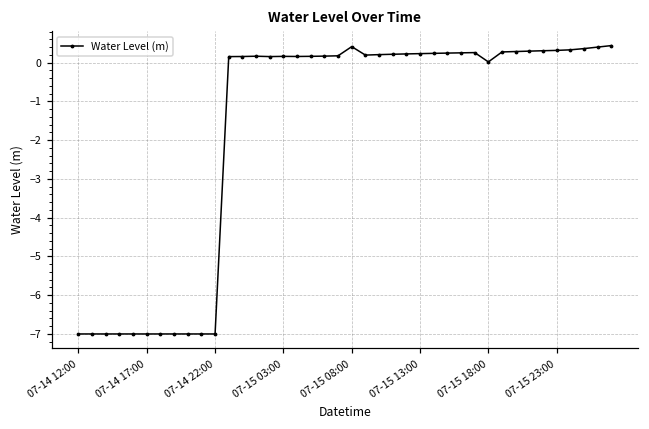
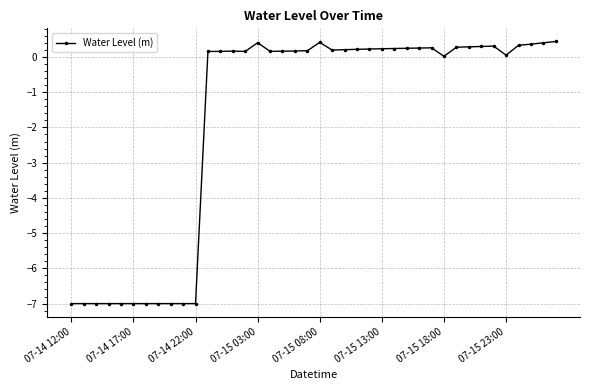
  {
    "07-14 12:00": -7.0,
    "07-14 17:00": -7.0,
    "07-14 22:00": -7.0,
-   "07-15 03:00": 0.2,
+   "07-15 03:00": 0.4,
    "07-15 08:00": 0.4,
    "07-15 13:00": 0.2,
    "07-15 18:00": 0.0,
-   "07-15 23:00": 0.3
+   "07-15 23:00": 0.1
  }
